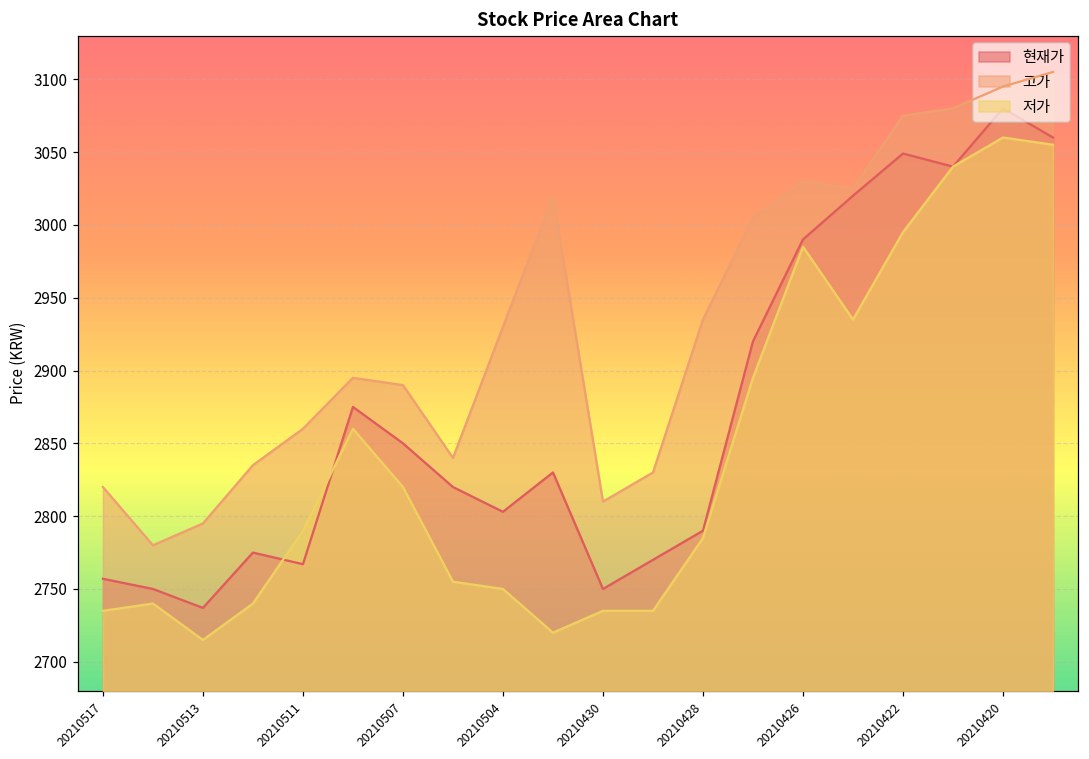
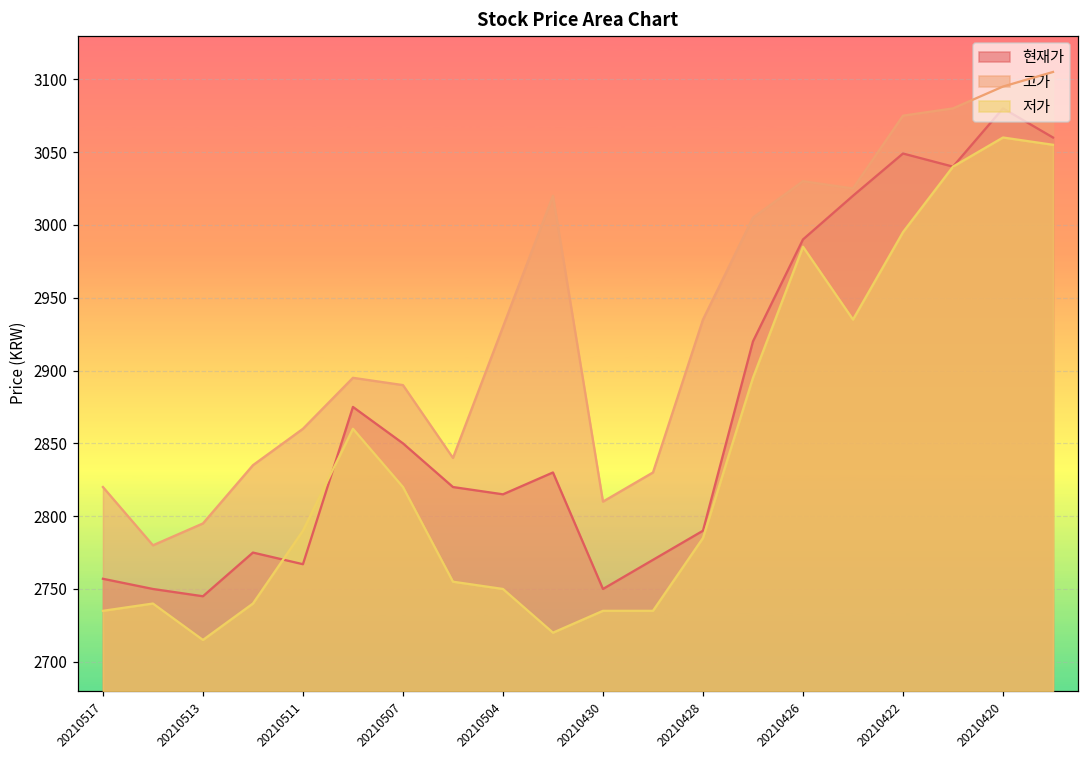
  {
    "현재가": {
      "20210517": 2757,
-     "20210513": 2737,
+     "20210513": 2745,
      "20210511": 2767,
      "20210507": 2850,
-     "20210504": 2803,
+     "20210504": 2815,
      "20210430": 2750,
      "20210428": 2790,
      "20210426": 2990,
      "20210422": 3049
    }
  }
